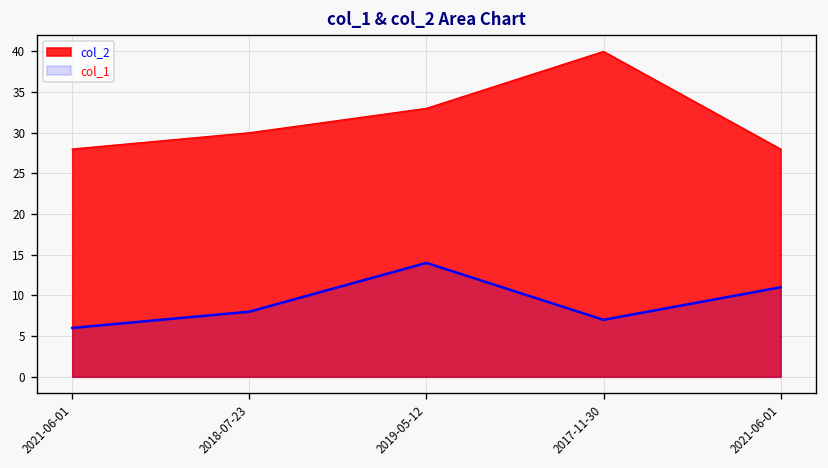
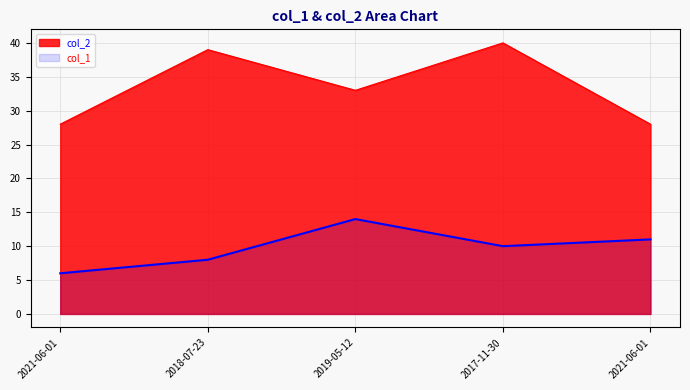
  {
    "col_2": {
-     "2018-07-23": 30,
+     "2018-07-23": 39,
      "2019-05-12": 33,
      "2017-11-30": 40
    },
    "col_1": {
      "2018-07-23": 8,
      "2019-05-12": 14,
-     "2017-11-30": 7
+     "2017-11-30": 10
    }
  }
